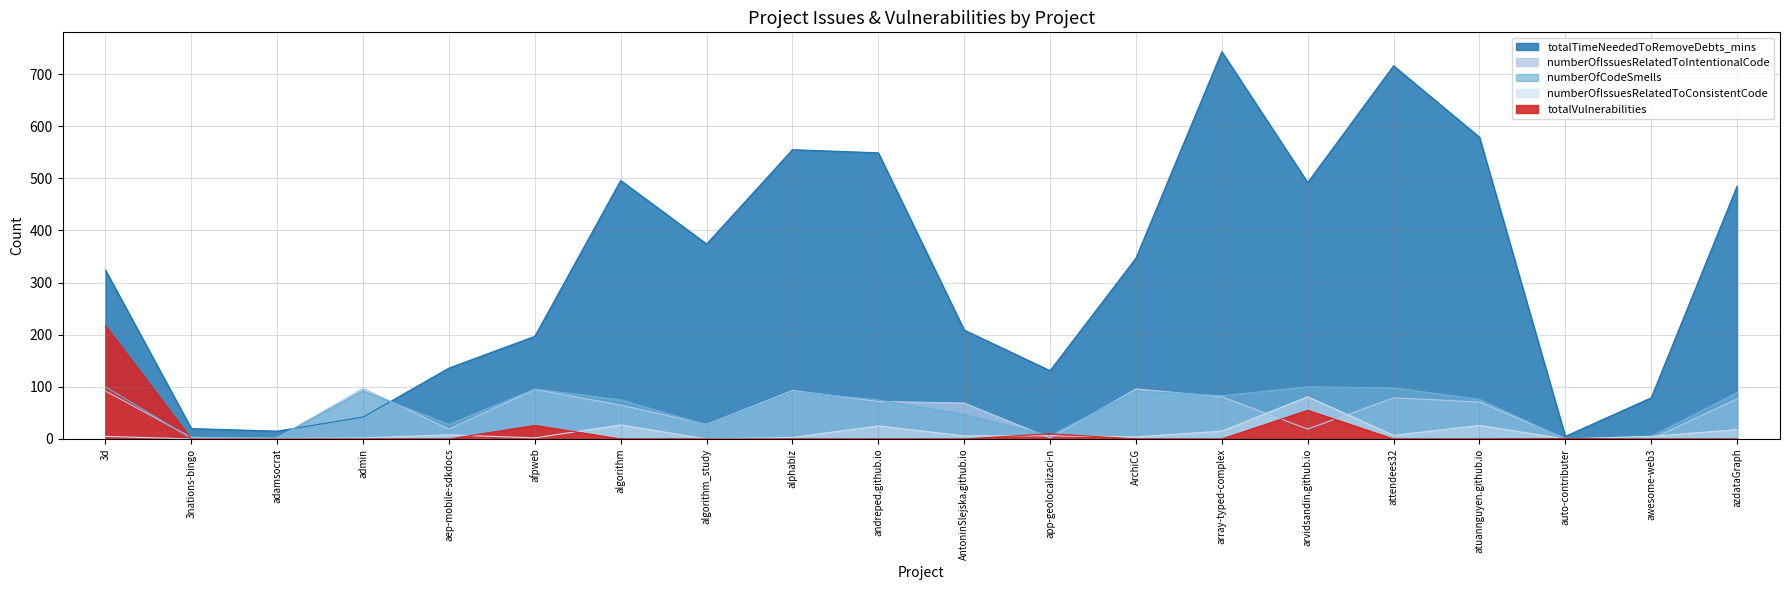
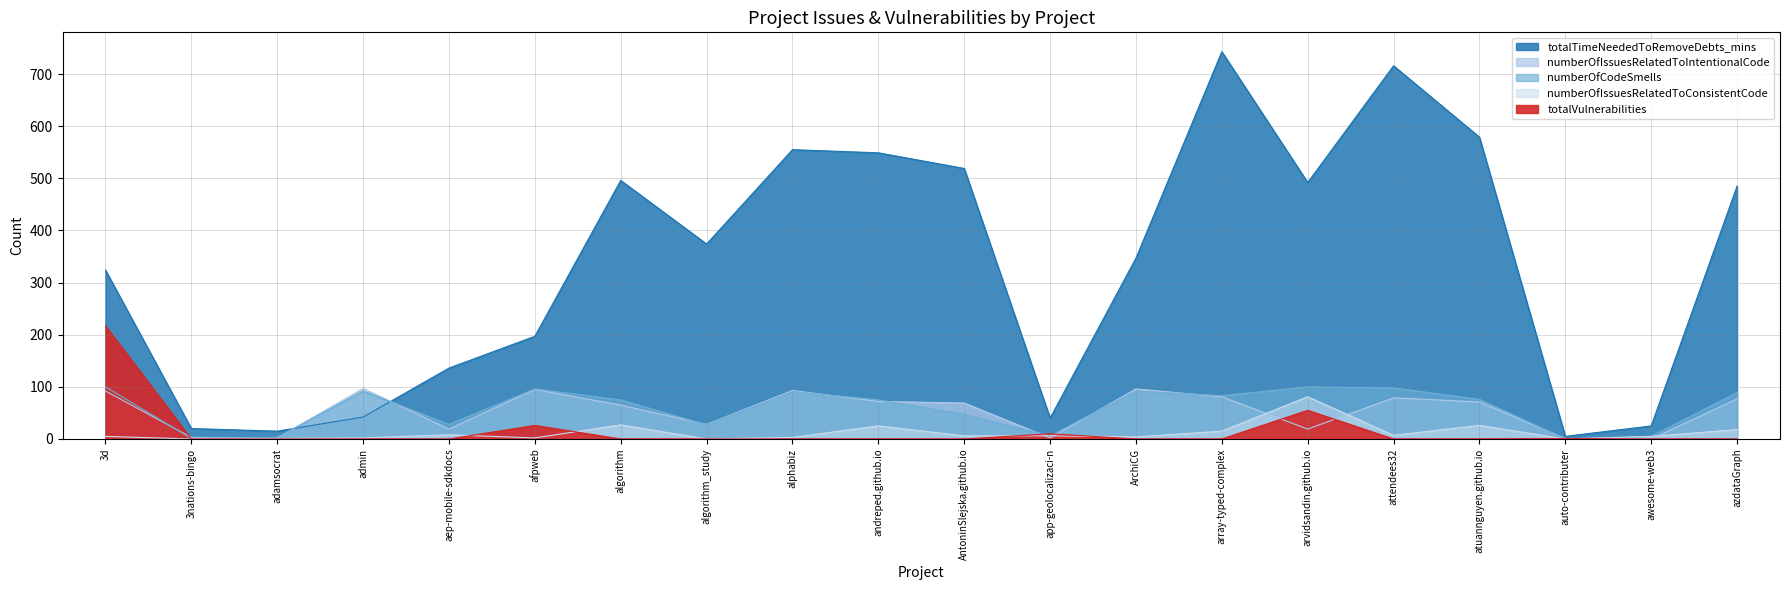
  {
    "totalTimeNeededToRemoveDebts_mins": {
      "3d": 320,
      "3nations-bingo": 20,
      "adamsocrat": 20,
      "admin": 40,
      "aep-mobile-sdkdocs": 140,
      "afpweb": 200,
      "algorithm": 500,
      "algorithm_study": 370,
      "alphabiz": 560,
      "andreped.github.io": 550,
-     "AntoninSlejska.github.io": 210,
-     "app-geolocalizaci-n": 130,
+     "AntoninSlejska.github.io": 520,
+     "app-geolocalizaci-n": 40,
      "ArchiCG": 350,
      "array-typed-complex": 740,
      "arvidsandin.github.io": 490,
      "attendees32": 720,
      "atuannguyen.github.io": 580,
-     "awesome-web3": 80,
+     "awesome-web3": 30,
      "azdataGraph": 490
    },
    "totalVulnerabilities": {
      "3d": 220,
      "aep-mobile-sdkdocs": 0,
      "afpweb": 30,
      "algorithm": 0,
      "andreped.github.io": 0,
      "AntoninSlejska.github.io": 0,
      "array-typed-complex": 0,
      "arvidsandin.github.io": 60,
      "attendees32": 0,
      "atuannguyen.github.io": 0,
      "azdataGraph": 0
    }
  }
